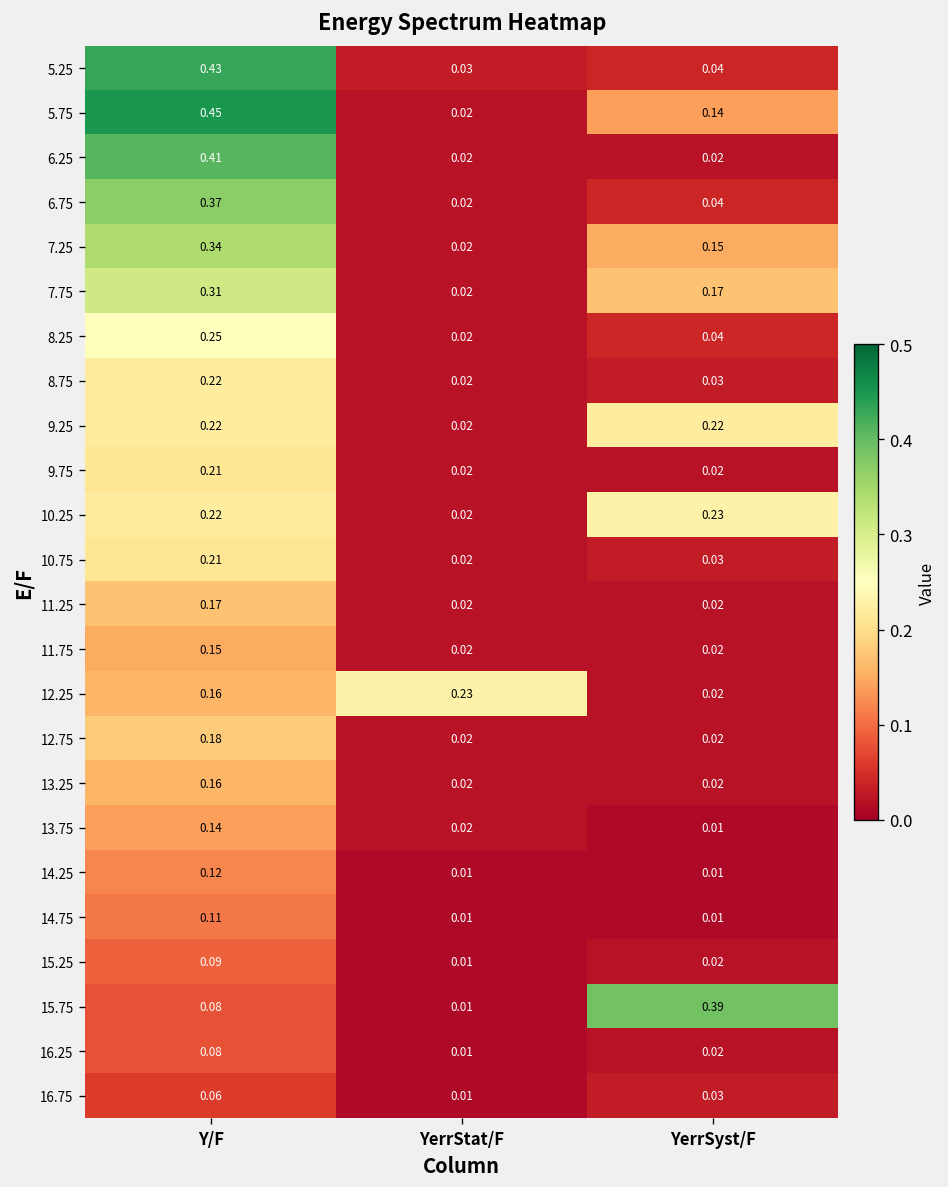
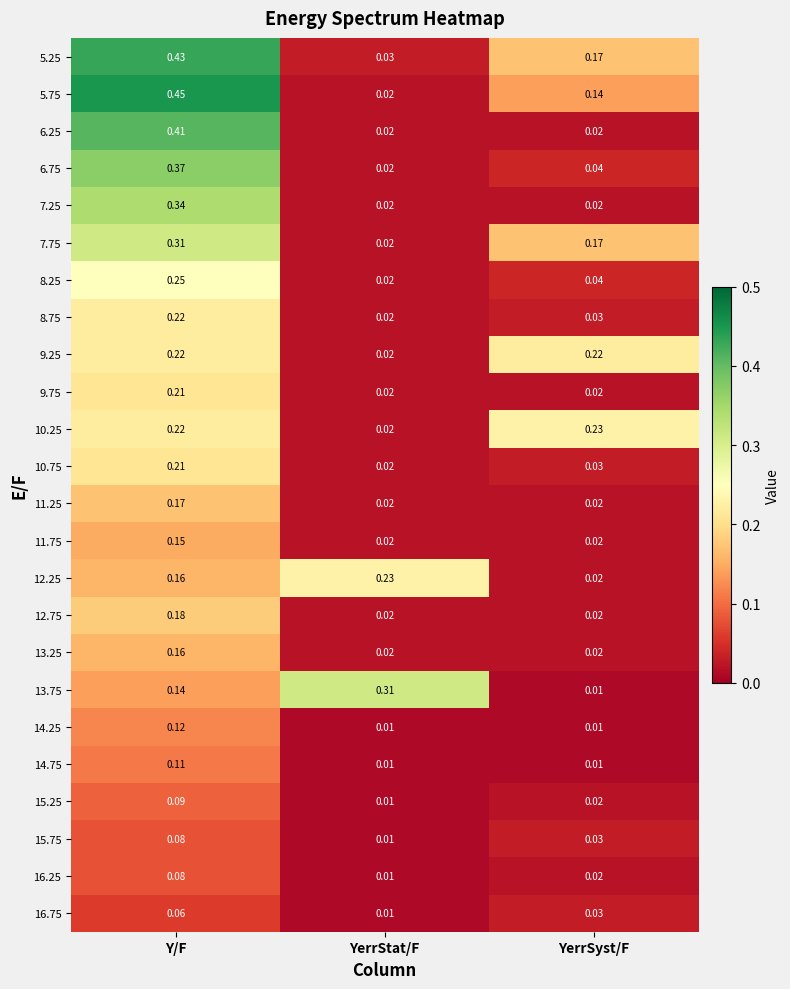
  {
    "5.25": {
      "Y/F": 0.43,
      "YerrStat/F": 0.03,
-     "YerrSyst/F": 0.04
+     "YerrSyst/F": 0.17
    },
    "5.75": {
      "Y/F": 0.45,
      "YerrStat/F": 0.02,
      "YerrSyst/F": 0.14
    },
    "6.25": {
      "Y/F": 0.41,
      "YerrStat/F": 0.02,
      "YerrSyst/F": 0.02
    },
    "6.75": {
      "Y/F": 0.37,
      "YerrStat/F": 0.02,
      "YerrSyst/F": 0.04
    },
    "7.25": {
      "Y/F": 0.34,
      "YerrStat/F": 0.02,
-     "YerrSyst/F": 0.15
+     "YerrSyst/F": 0.02
    },
    "7.75": {
      "Y/F": 0.31,
      "YerrStat/F": 0.02,
      "YerrSyst/F": 0.17
    },
    "8.25": {
      "Y/F": 0.25,
      "YerrStat/F": 0.02,
      "YerrSyst/F": 0.04
    },
    "8.75": {
      "Y/F": 0.22,
      "YerrStat/F": 0.02,
      "YerrSyst/F": 0.03
    },
    "9.25": {
      "Y/F": 0.22,
      "YerrStat/F": 0.02,
      "YerrSyst/F": 0.22
    },
    "9.75": {
      "Y/F": 0.21,
      "YerrStat/F": 0.02,
      "YerrSyst/F": 0.02
    },
    "10.25": {
      "Y/F": 0.22,
      "YerrStat/F": 0.02,
      "YerrSyst/F": 0.23
    },
    "10.75": {
      "Y/F": 0.21,
      "YerrStat/F": 0.02,
      "YerrSyst/F": 0.03
    },
    "11.25": {
      "Y/F": 0.17,
      "YerrStat/F": 0.02,
      "YerrSyst/F": 0.02
    },
    "11.75": {
      "Y/F": 0.15,
      "YerrStat/F": 0.02,
      "YerrSyst/F": 0.02
    },
    "12.25": {
      "Y/F": 0.16,
      "YerrStat/F": 0.23,
      "YerrSyst/F": 0.02
    },
    "12.75": {
      "Y/F": 0.18,
      "YerrStat/F": 0.02,
      "YerrSyst/F": 0.02
    },
    "13.25": {
      "Y/F": 0.16,
      "YerrStat/F": 0.02,
      "YerrSyst/F": 0.02
    },
    "13.75": {
      "Y/F": 0.14,
-     "YerrStat/F": 0.02,
+     "YerrStat/F": 0.31,
      "YerrSyst/F": 0.01
    },
    "14.25": {
      "Y/F": 0.12,
      "YerrStat/F": 0.01,
      "YerrSyst/F": 0.01
    },
    "14.75": {
      "Y/F": 0.11,
      "YerrStat/F": 0.01,
      "YerrSyst/F": 0.01
    },
    "15.25": {
      "Y/F": 0.09,
      "YerrStat/F": 0.01,
      "YerrSyst/F": 0.02
    },
    "15.75": {
      "Y/F": 0.08,
      "YerrStat/F": 0.01,
-     "YerrSyst/F": 0.39
+     "YerrSyst/F": 0.03
    },
    "16.25": {
      "Y/F": 0.08,
      "YerrStat/F": 0.01,
      "YerrSyst/F": 0.02
    },
    "16.75": {
      "Y/F": 0.06,
      "YerrStat/F": 0.01,
      "YerrSyst/F": 0.03
    }
  }
